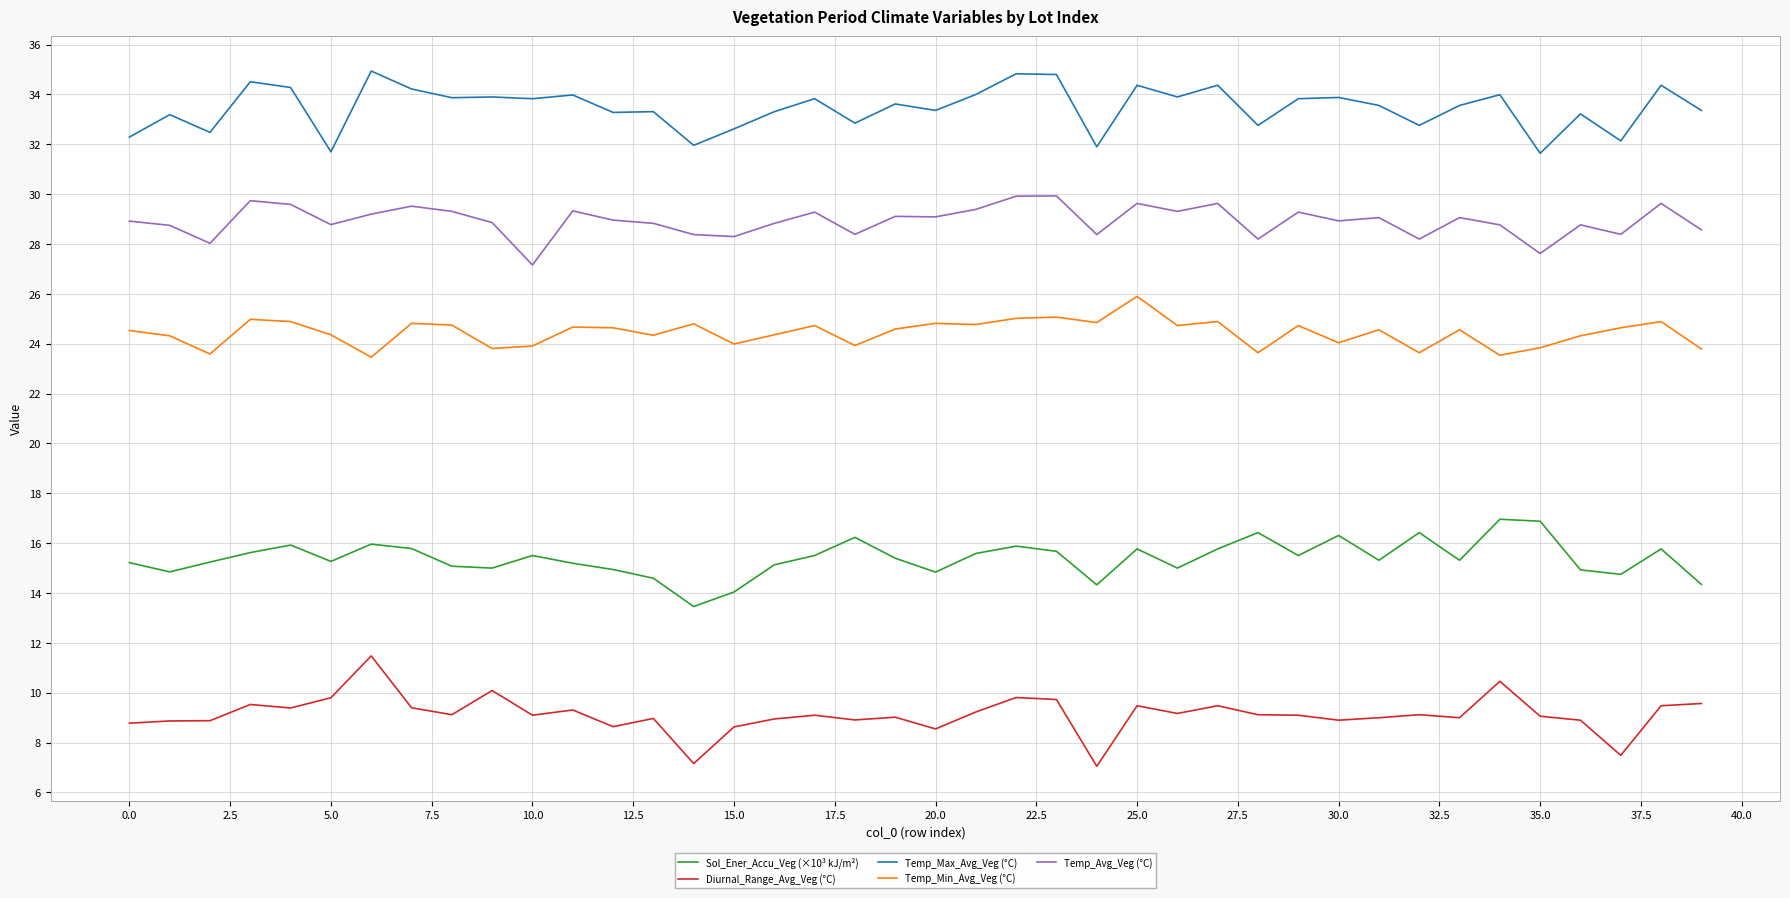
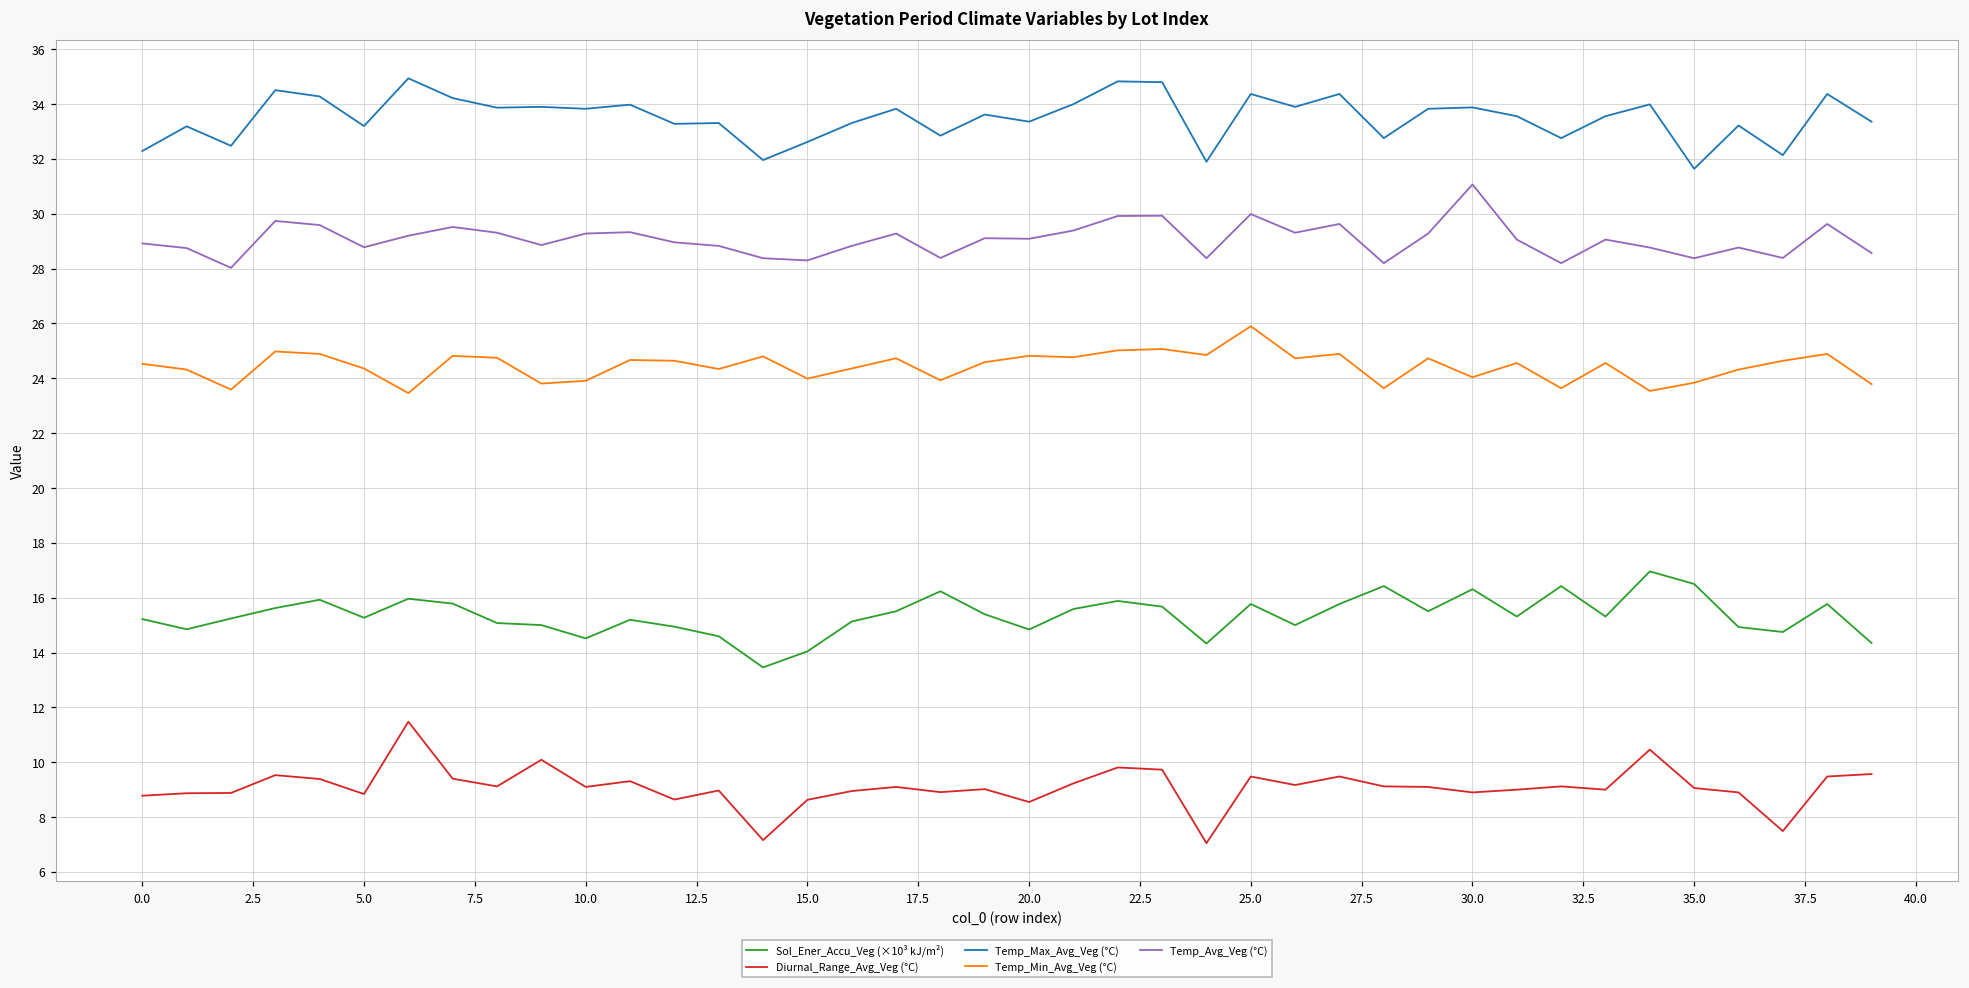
  {
    "Sol_Ener_Accu_Veg (×10³ kJ/m²)": {
      "0.0": 15.2,
      "5.0": 15.3,
-     "10.0": 15.5,
+     "10.0": 14.5,
      "15.0": 14.0,
      "20.0": 14.8,
      "25.0": 15.8,
      "30.0": 16.3,
-     "35.0": 16.9
+     "35.0": 16.5
    },
    "Diurnal_Range_Avg_Veg (°C)": {
      "0.0": 8.8,
-     "5.0": 9.8,
+     "5.0": 8.8,
      "10.0": 9.1,
      "15.0": 8.6,
      "20.0": 8.6,
      "25.0": 9.5,
      "30.0": 8.9,
      "35.0": 9.1
    },
    "Temp_Max_Avg_Veg (°C)": {
      "0.0": 32.3,
-     "5.0": 31.7,
+     "5.0": 33.2,
      "10.0": 33.8,
      "15.0": 32.6,
      "20.0": 33.4,
      "25.0": 34.4,
      "30.0": 33.9,
      "35.0": 31.6
    },
    "Temp_Min_Avg_Veg (°C)": {
      "0.0": 24.5,
      "5.0": 24.4,
      "10.0": 23.9,
      "15.0": 24.0,
      "20.0": 24.8,
      "25.0": 25.9,
      "30.0": 24.0,
      "35.0": 23.8
    },
    "Temp_Avg_Veg (°C)": {
      "0.0": 28.9,
      "5.0": 28.8,
-     "10.0": 27.2,
+     "10.0": 29.3,
      "15.0": 28.3,
      "20.0": 29.1,
-     "25.0": 29.6,
-     "30.0": 28.9,
-     "35.0": 27.6
+     "25.0": 30.0,
+     "30.0": 31.1,
+     "35.0": 28.4
    }
  }
